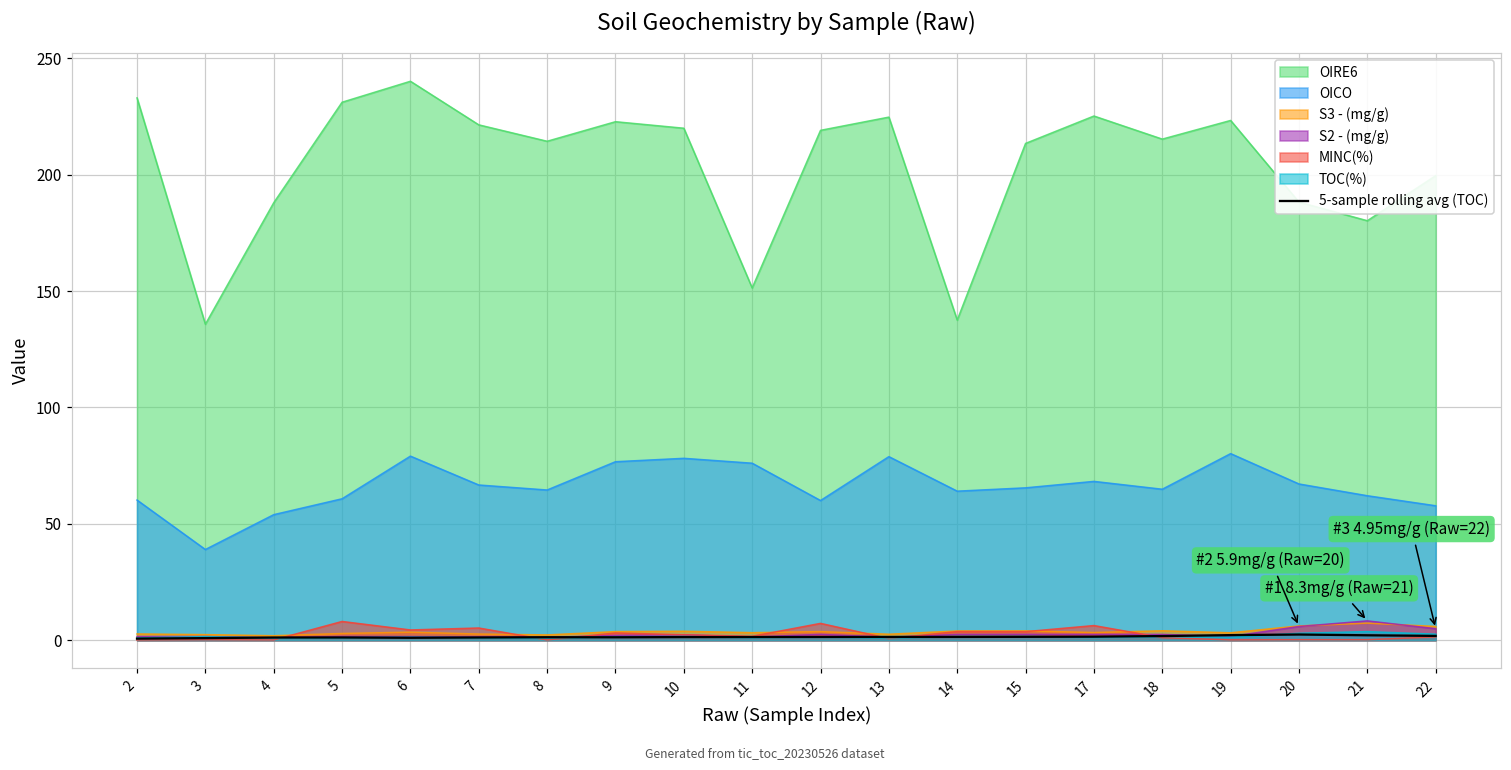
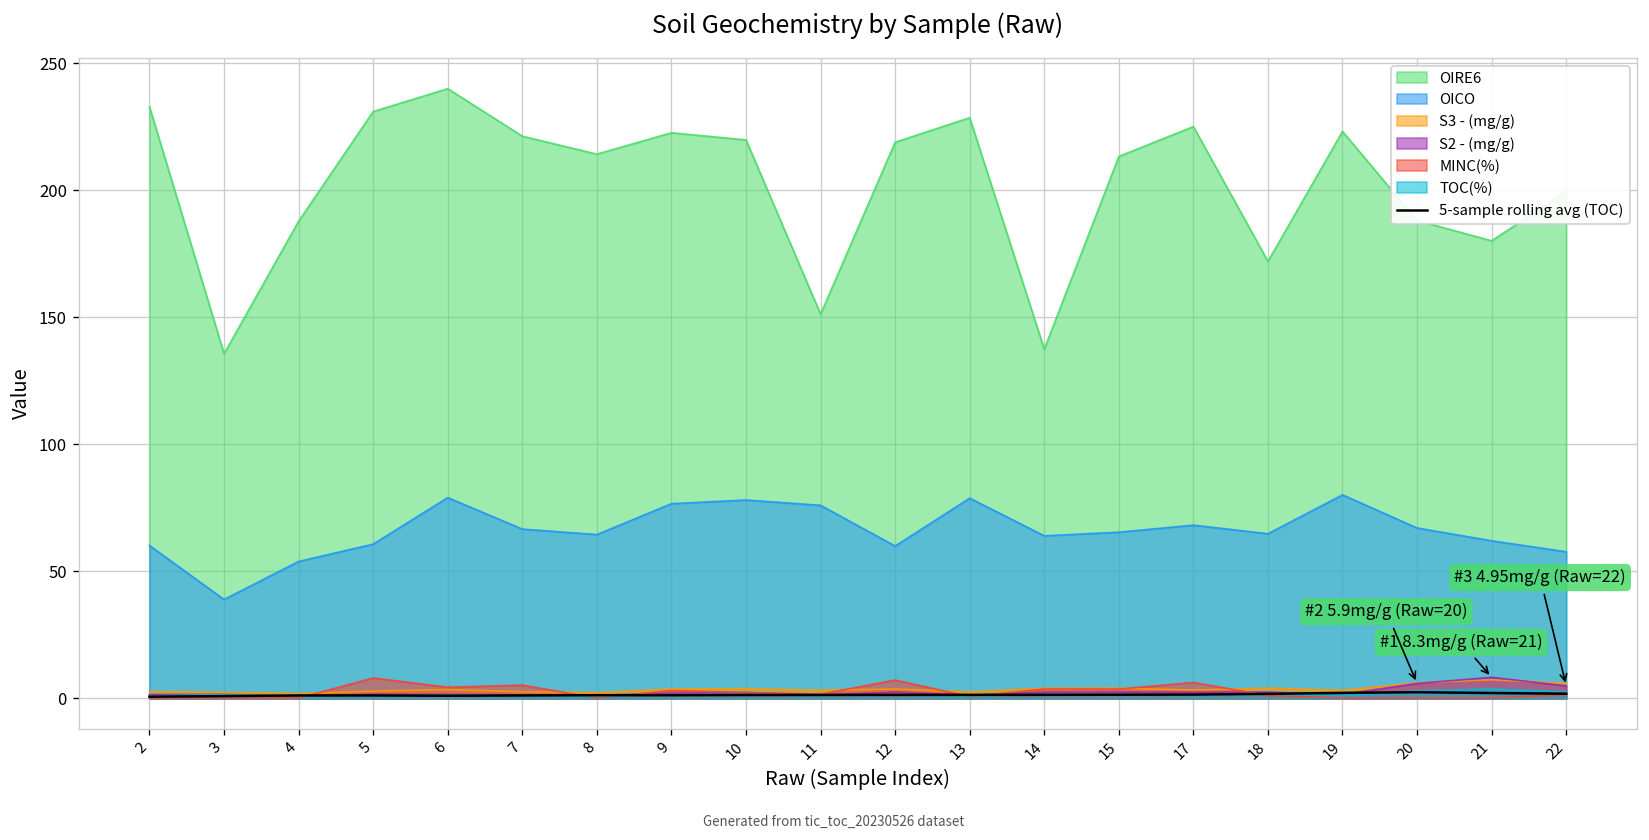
  {
    "OIRE6": {
      "2": 233,
      "3": 136,
      "4": 188,
      "5": 231,
      "6": 240,
      "7": 221,
      "8": 214,
      "9": 223,
      "10": 220,
      "11": 151,
      "12": 219,
-     "13": 225,
+     "13": 229,
      "14": 138,
      "15": 213,
      "17": 225,
-     "18": 215,
+     "18": 172,
      "19": 223,
      "21": 180
    },
    "S3 - (mg/g)": {
      "5": 3,
      "7": 3,
      "10": 4,
      "11": 3,
      "18": 4
    },
    "MINC(%)": {
      "5": 8,
      "7": 5,
      "12": 7,
      "17": 6,
      "20": 0,
      "21": 0
    },
    "5-sample rolling avg (TOC)": {
      "21": 2
    }
  }
